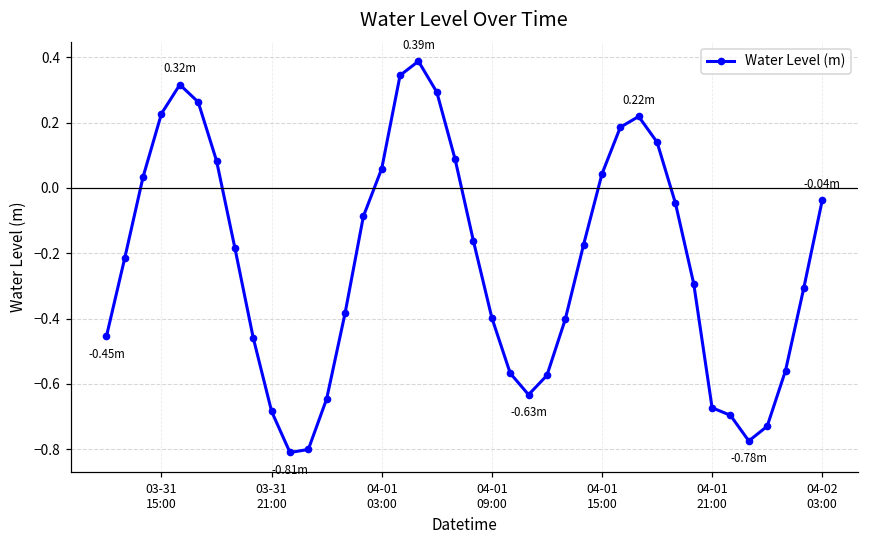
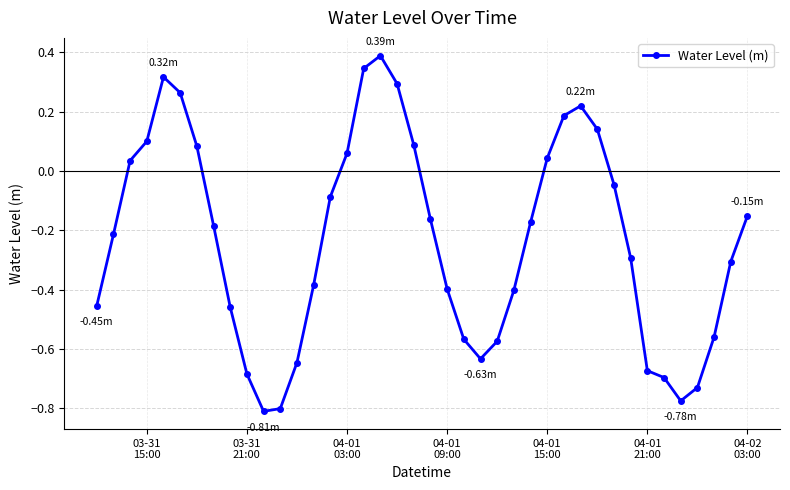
  {
-   "03-31 15:00": "0.23",
-   "04-02 03:00": "-0.04m"
+   "03-31 15:00": "0.10",
+   "04-02 03:00": "-0.15m"
  }
